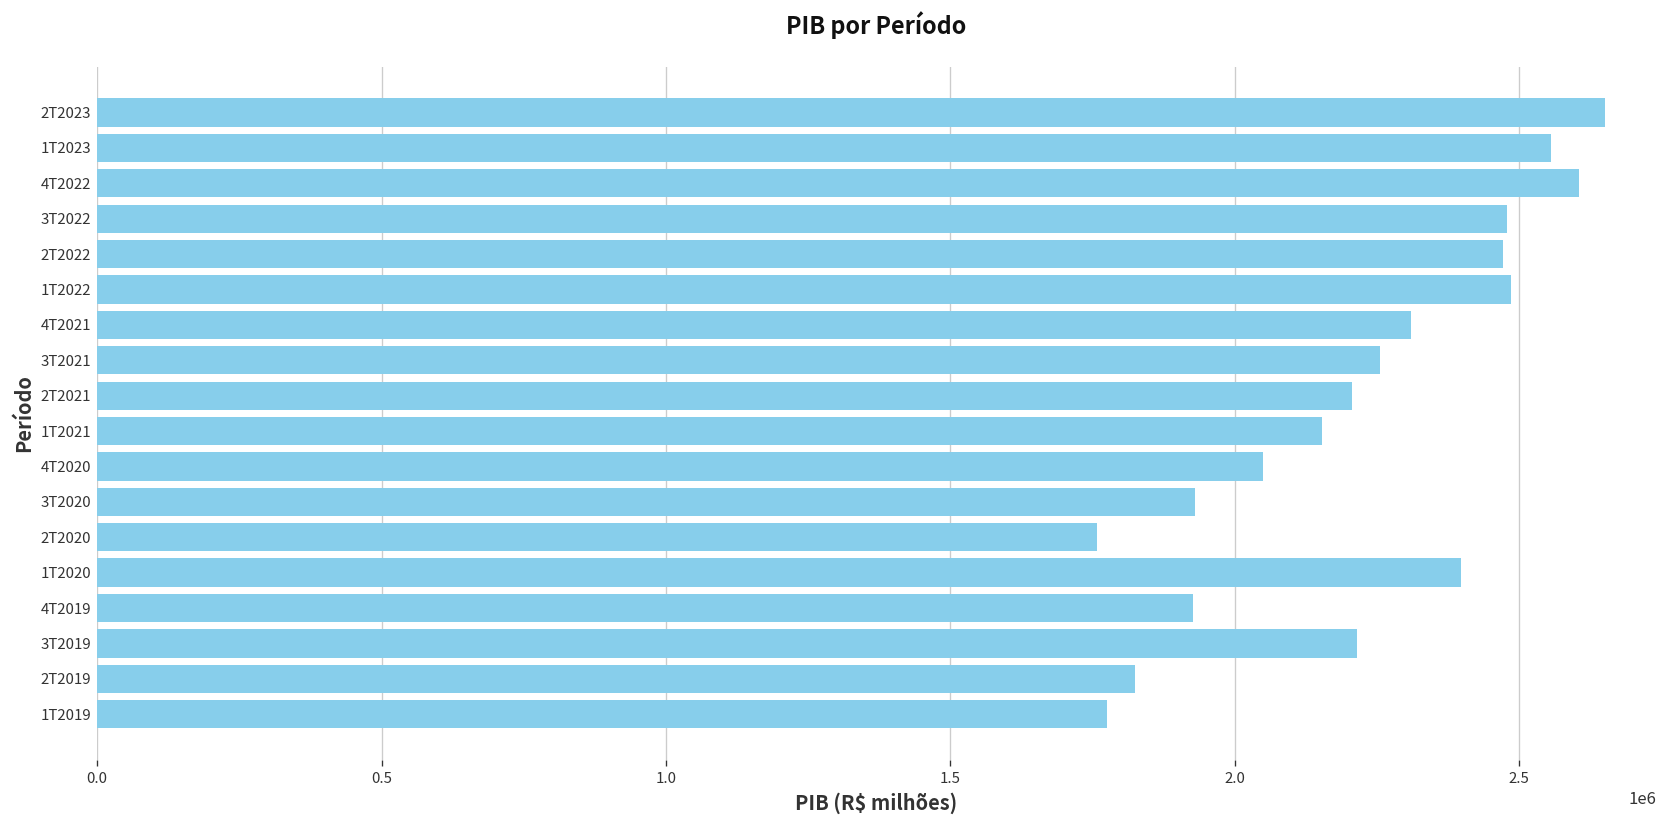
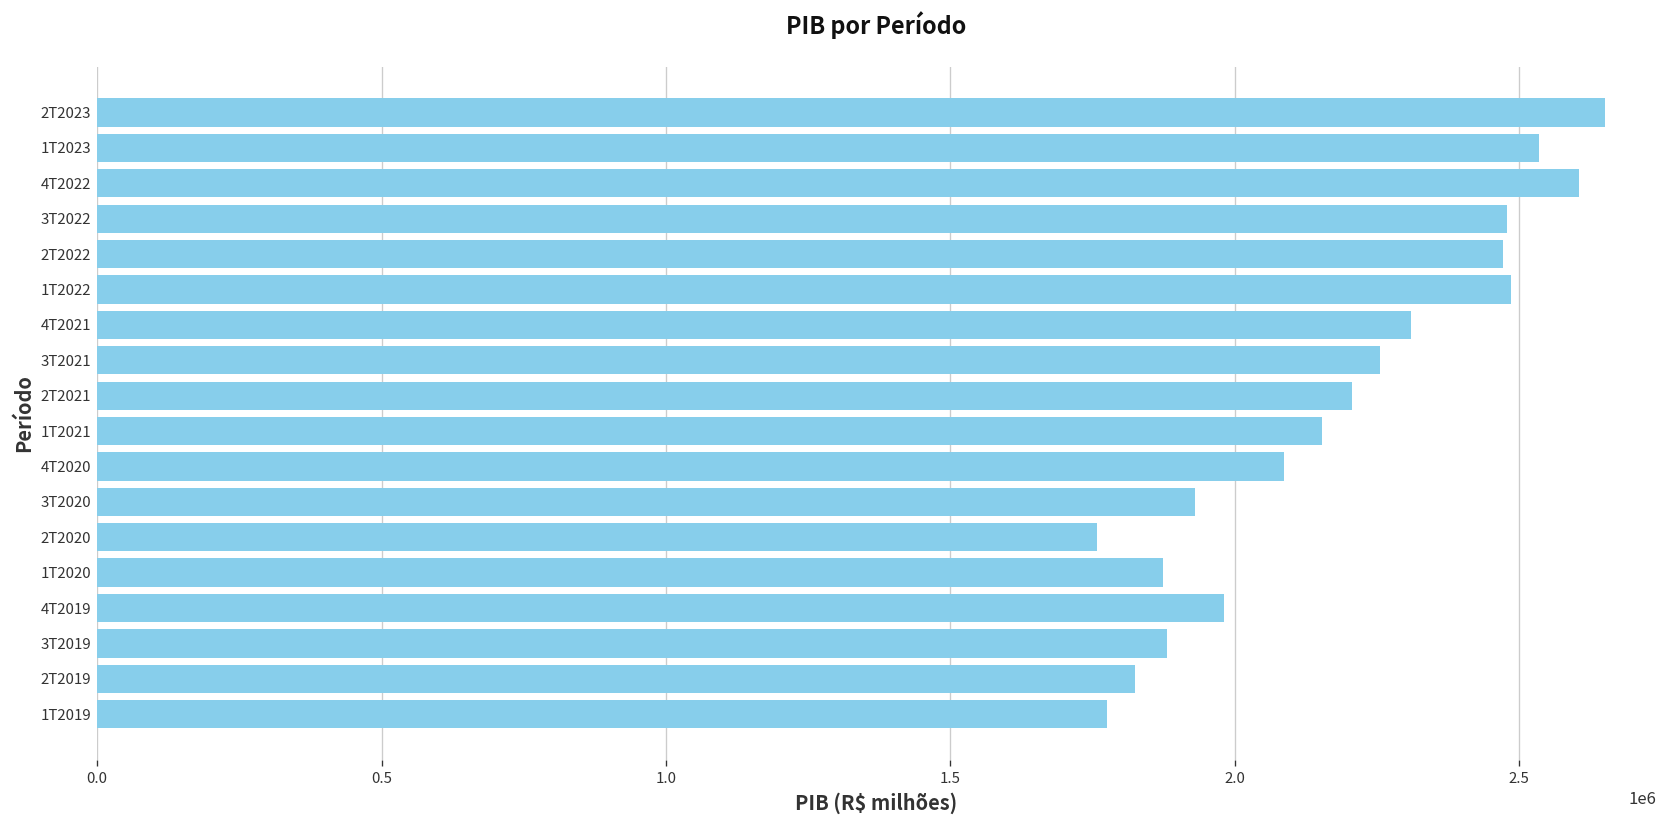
  {
    "2T2023": 2650000,
-   "1T2023": 2560000,
+   "1T2023": 2540000,
    "4T2022": 2600000,
    "3T2022": 2480000,
    "2T2022": 2470000,
    "1T2022": 2490000,
    "4T2021": 2310000,
    "3T2021": 2250000,
    "2T2021": 2210000,
    "1T2021": 2150000,
-   "4T2020": 2050000,
+   "4T2020": 2090000,
    "3T2020": 1930000,
    "2T2020": 1760000,
-   "1T2020": 2400000,
-   "4T2019": 1930000,
-   "3T2019": 2210000,
+   "1T2020": 1870000,
+   "4T2019": 1980000,
+   "3T2019": 1880000,
    "2T2019": 1830000,
    "1T2019": 1780000
  }
